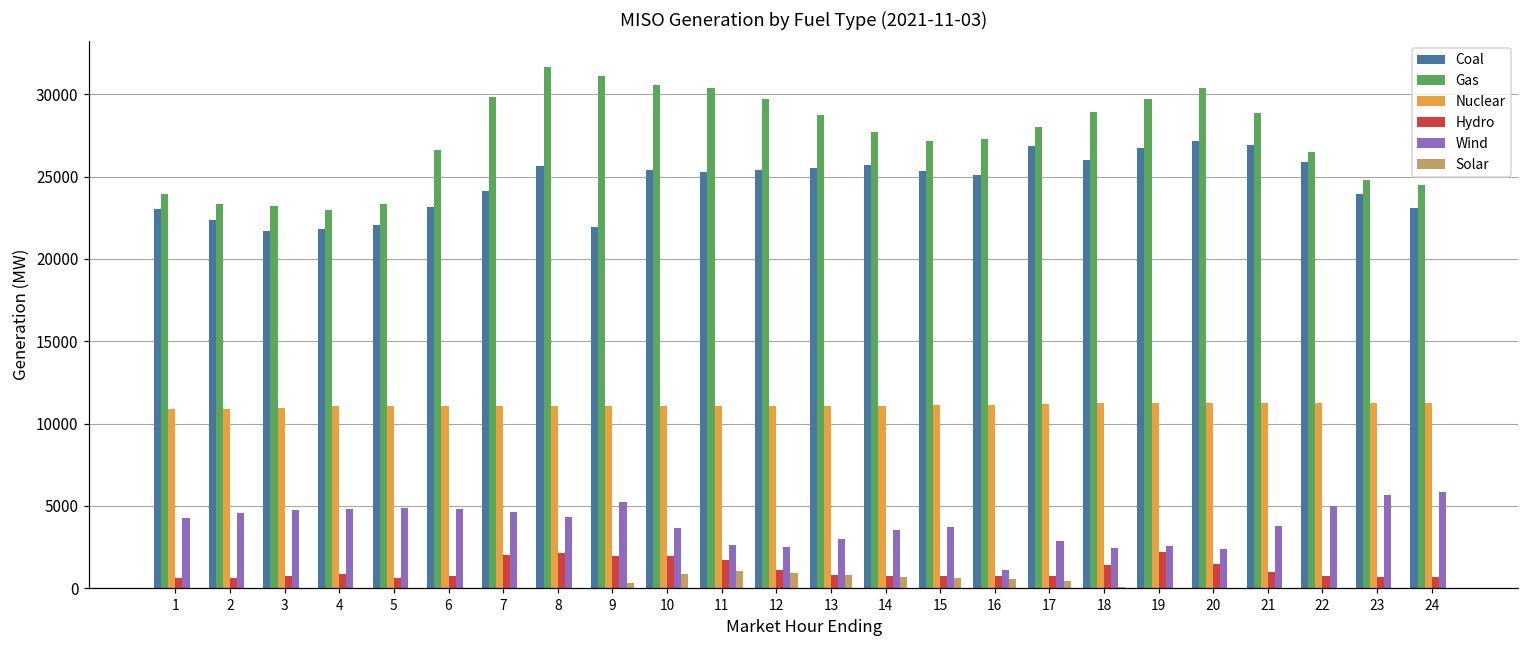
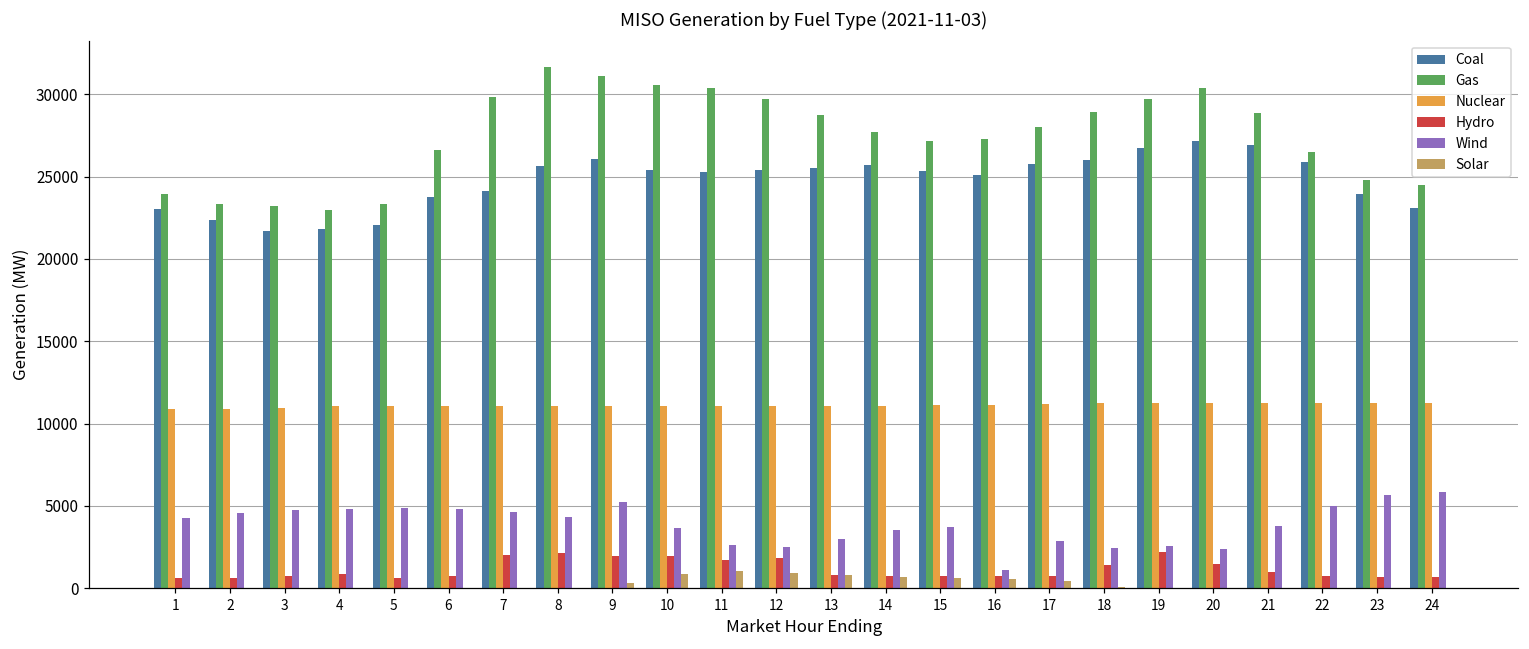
  {
    "Coal": {
      "1": 23000,
      "2": 22400,
      "3": 21700,
      "4": 21800,
      "5": 22000,
-     "6": 23100,
+     "6": 23800,
      "7": 24100,
      "8": 25600,
-     "9": 21900,
+     "9": 26000,
      "10": 25400,
      "11": 25300,
      "12": 25400,
      "13": 25500,
      "14": 25700,
      "15": 25400,
      "16": 25100,
-     "17": 26900,
+     "17": 25700,
      "18": 26000,
      "19": 26700,
      "20": 27200,
      "21": 26900,
      "22": 25900,
      "23": 24000,
      "24": 23100
    },
    "Gas": {
      "1": 23900,
      "2": 23300,
      "3": 23200,
      "4": 23000,
      "5": 23300,
      "6": 26600,
      "7": 29800,
      "8": 31700,
      "9": 31100,
      "10": 30600,
      "11": 30400,
      "12": 29700,
      "13": 28700,
      "14": 27700,
      "15": 27200,
      "16": 27300,
      "17": 28000,
      "18": 28900,
      "19": 29700,
      "20": 30400,
      "21": 28900,
      "22": 26500,
      "23": 24800,
      "24": 24500
    },
    "Hydro": {
      "1": 600,
      "2": 600,
      "3": 800,
      "4": 800,
      "5": 600,
      "6": 700,
      "7": 2000,
      "8": 2200,
      "9": 2000,
      "10": 2000,
      "11": 1700,
-     "12": 1100,
+     "12": 1800,
      "13": 800,
      "14": 800,
      "15": 700,
      "16": 700,
      "17": 800,
      "18": 1400,
      "19": 2200,
      "20": 1500,
      "21": 1000,
      "22": 700,
      "23": 700,
      "24": 700
    },
    "Wind": {
      "1": 4200,
      "2": 4600,
      "3": 4800,
      "4": 4800,
      "5": 4900,
      "6": 4800,
      "7": 4600,
      "8": 4300,
      "9": 5200,
      "10": 3600,
      "11": 2600,
      "12": 2500,
      "13": 3000,
      "14": 3500,
      "15": 3700,
      "16": 1100,
      "17": 2800,
      "18": 2400,
      "19": 2600,
      "20": 2400,
      "21": 3800,
      "22": 5000,
      "23": 5700,
      "24": 5800
    }
  }
